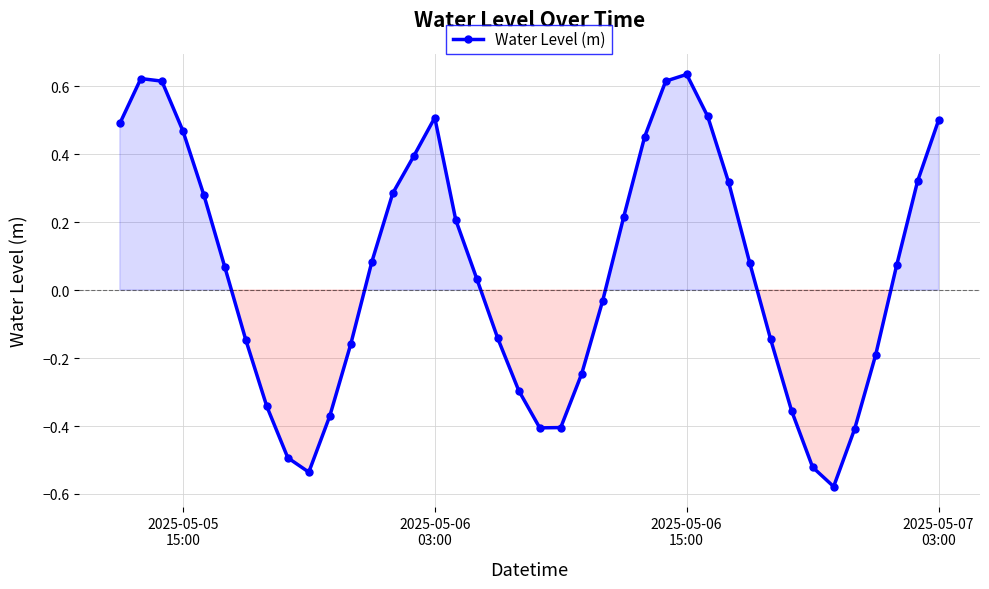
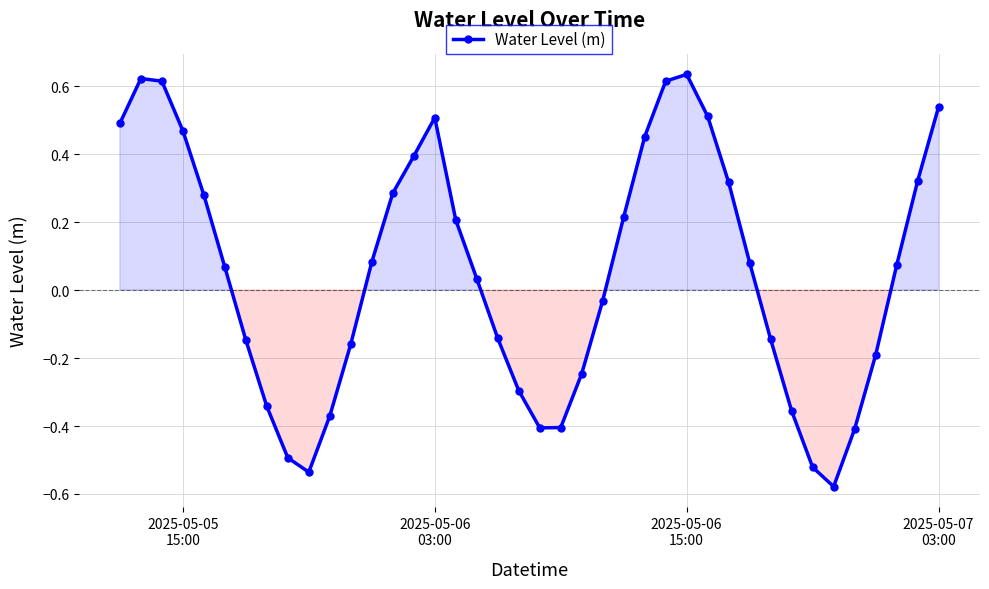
  {
    "2025-05-05 15:00": 0.47,
    "2025-05-06 03:00": 0.51,
    "2025-05-06 15:00": 0.63,
-   "2025-05-07 03:00": 0.50
+   "2025-05-07 03:00": 0.54
  }
